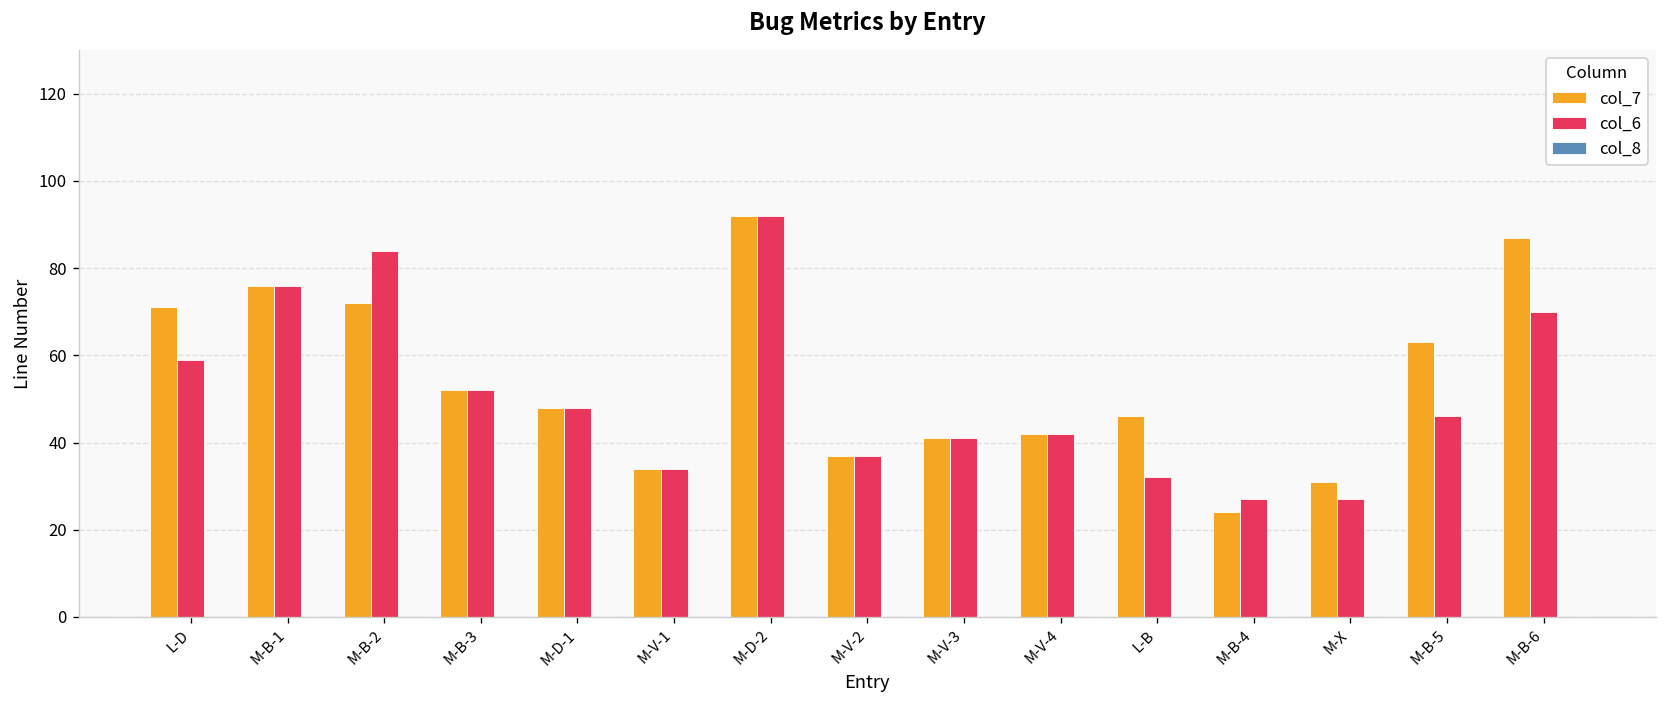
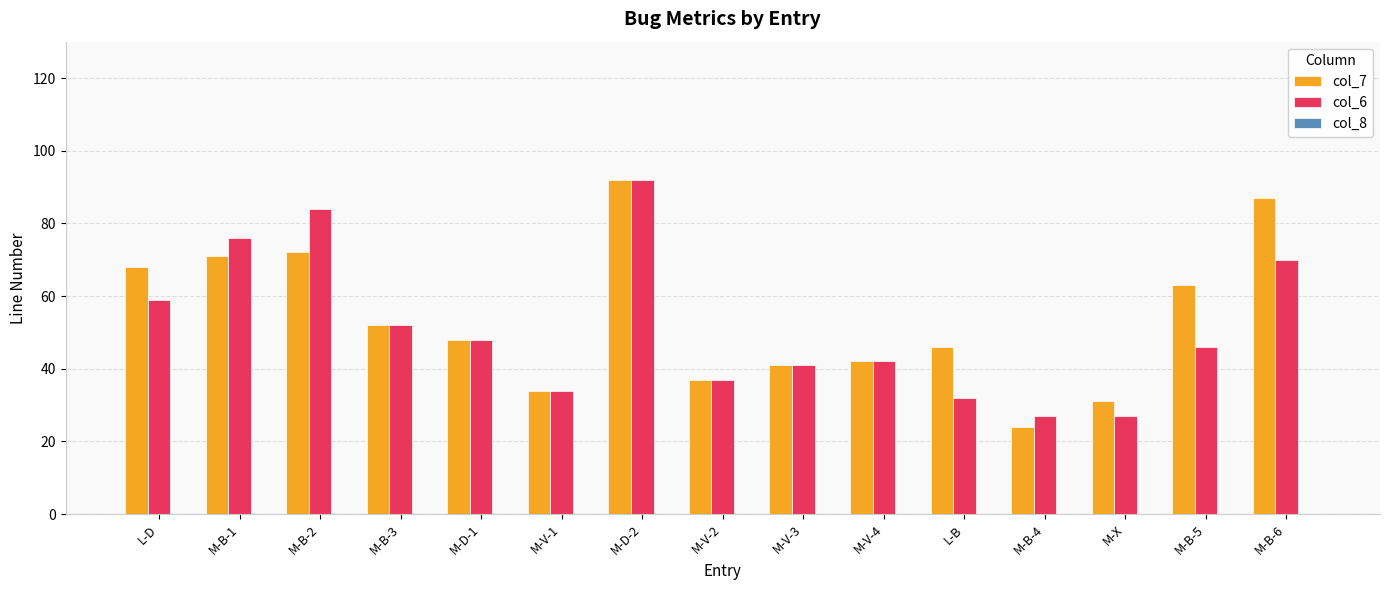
  {
    "col_7": {
-     "L-D": 71,
-     "M-B-1": 76,
+     "L-D": 68,
+     "M-B-1": 71,
      "M-B-2": 72,
      "M-B-3": 52,
      "M-D-1": 48,
      "M-V-1": 34,
      "M-D-2": 92,
      "M-V-2": 37,
      "M-V-3": 41,
      "M-V-4": 42,
      "L-B": 46,
      "M-B-4": 24,
      "M-X": 31,
      "M-B-5": 63,
      "M-B-6": 87
    },
    "col_6": {
      "L-D": 59,
      "M-B-1": 76,
      "M-B-2": 84,
      "M-B-3": 52,
      "M-D-1": 48,
      "M-V-1": 34,
      "M-D-2": 92,
      "M-V-2": 37,
      "M-V-3": 41,
      "M-V-4": 42,
      "L-B": 32,
      "M-B-4": 27,
      "M-X": 27,
      "M-B-5": 46,
      "M-B-6": 70
    },
    "col_8": {
      "L-D": 0,
      "M-B-1": 0,
      "M-B-2": 0,
      "M-B-3": 0,
      "M-D-1": 0,
      "M-V-1": 0,
      "M-D-2": 0,
      "M-V-2": 0,
      "M-V-3": 0,
      "M-V-4": 0,
      "L-B": 0,
      "M-B-4": 0,
      "M-X": 0,
      "M-B-5": 0,
      "M-B-6": 0
    }
  }
